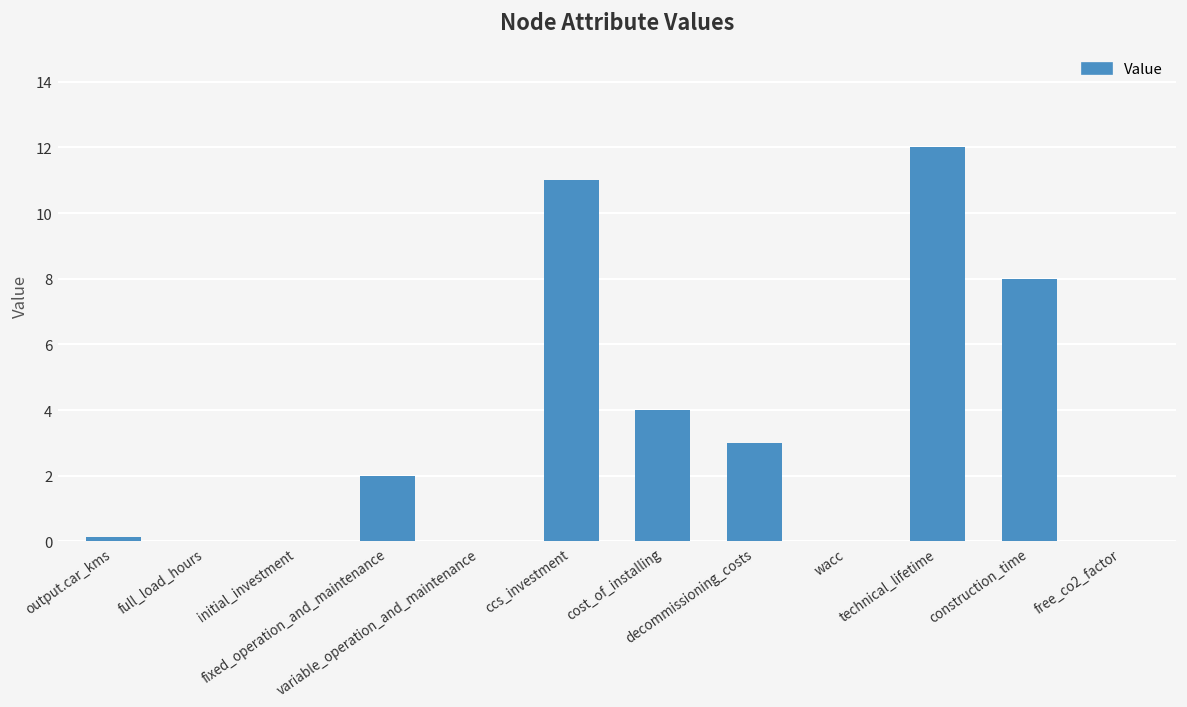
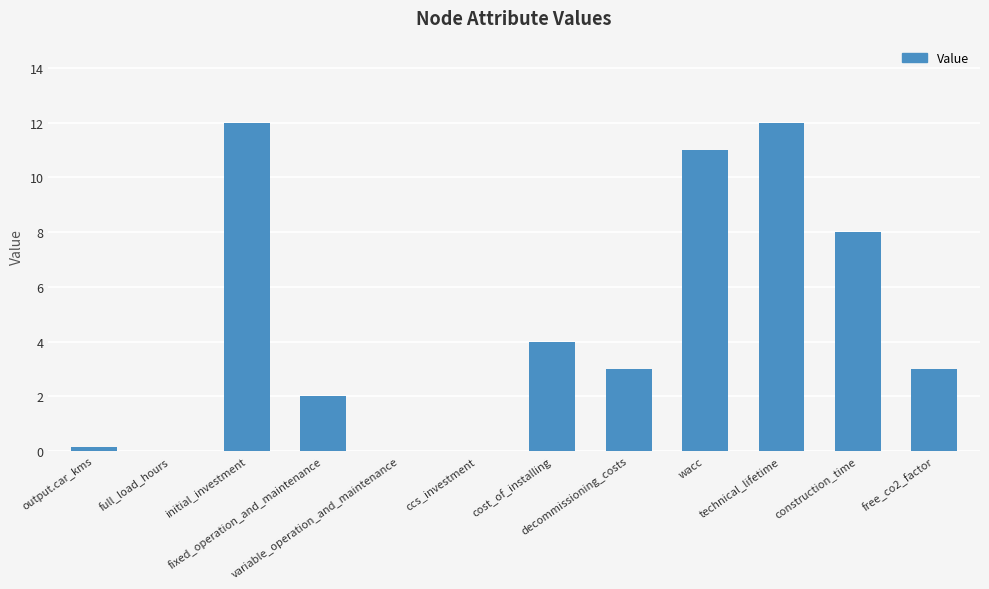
  {
    "output.car_kms": 0.1,
    "full_load_hours": 0,
-   "initial_investment": 0,
+   "initial_investment": 12,
    "fixed_operation_and_maintenance": 2,
    "variable_operation_and_maintenance": 0,
-   "ccs_investment": 11,
+   "ccs_investment": 0,
    "cost_of_installing": 4,
    "decommissioning_costs": 3,
-   "wacc": 0,
+   "wacc": 11,
    "technical_lifetime": 12,
    "construction_time": 8,
-   "free_co2_factor": 0
+   "free_co2_factor": 3
  }
